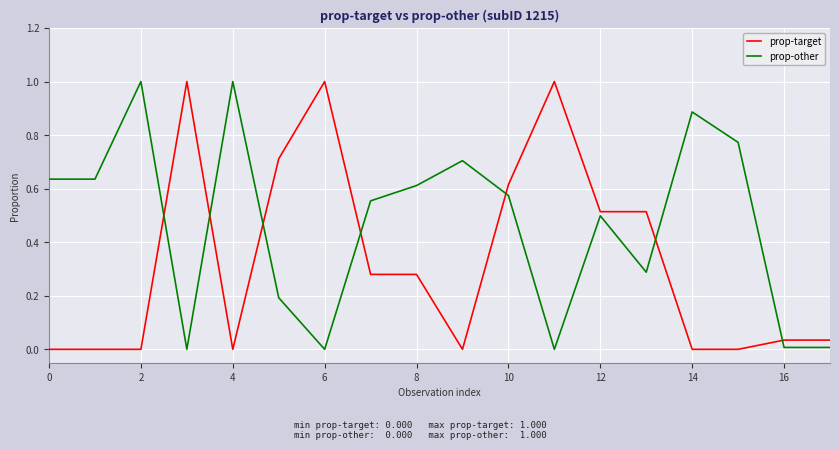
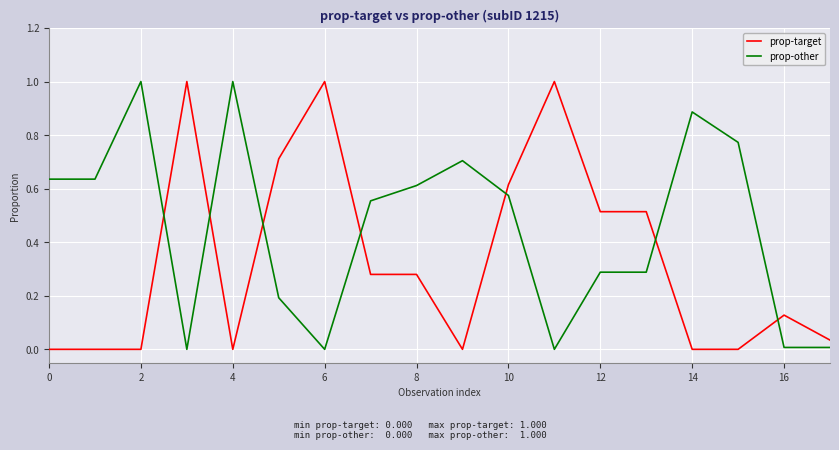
  {
    "prop-target": {
      "0": 0.00,
      "2": 0.00,
      "4": 0.00,
      "6": 1.00,
      "8": 0.28,
      "10": 0.61,
      "12": 0.51,
      "14": 0.00,
-     "16": 0.03
+     "16": 0.13
    },
    "prop-other": {
      "0": 0.64,
      "2": 1.00,
      "4": 1.00,
      "6": 0.00,
      "8": 0.61,
      "10": 0.57,
-     "12": 0.50,
+     "12": 0.29,
      "14": 0.89,
      "16": 0.01
    }
  }
